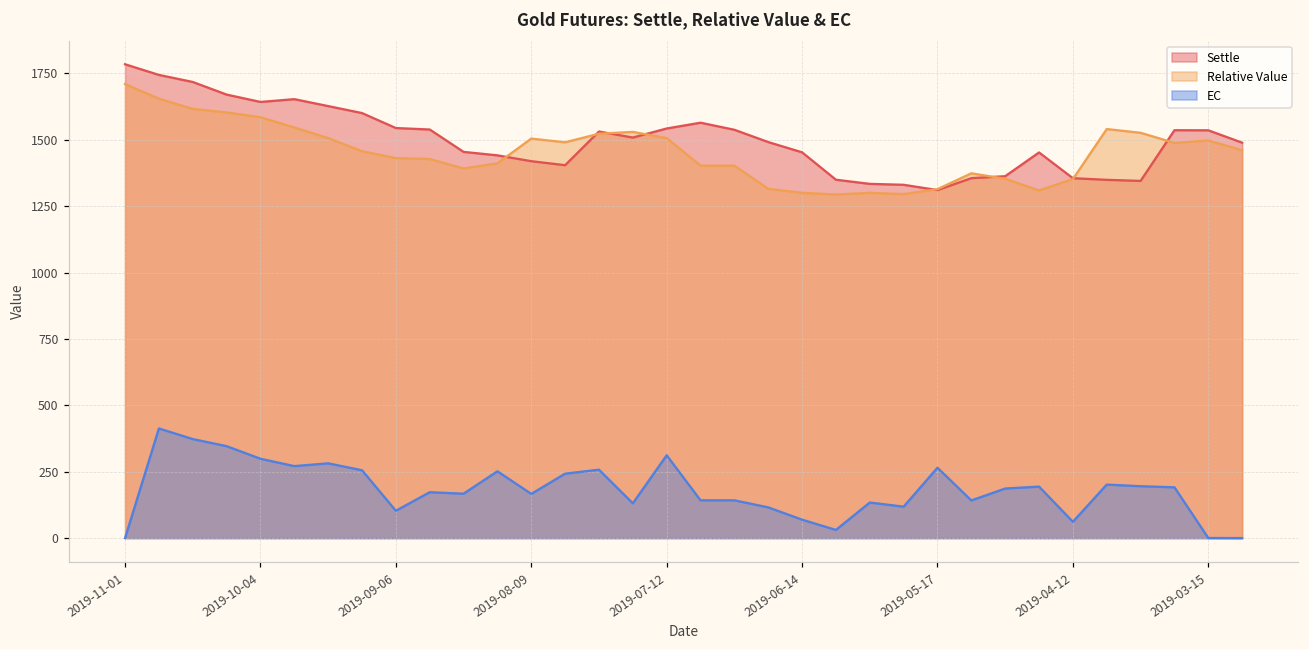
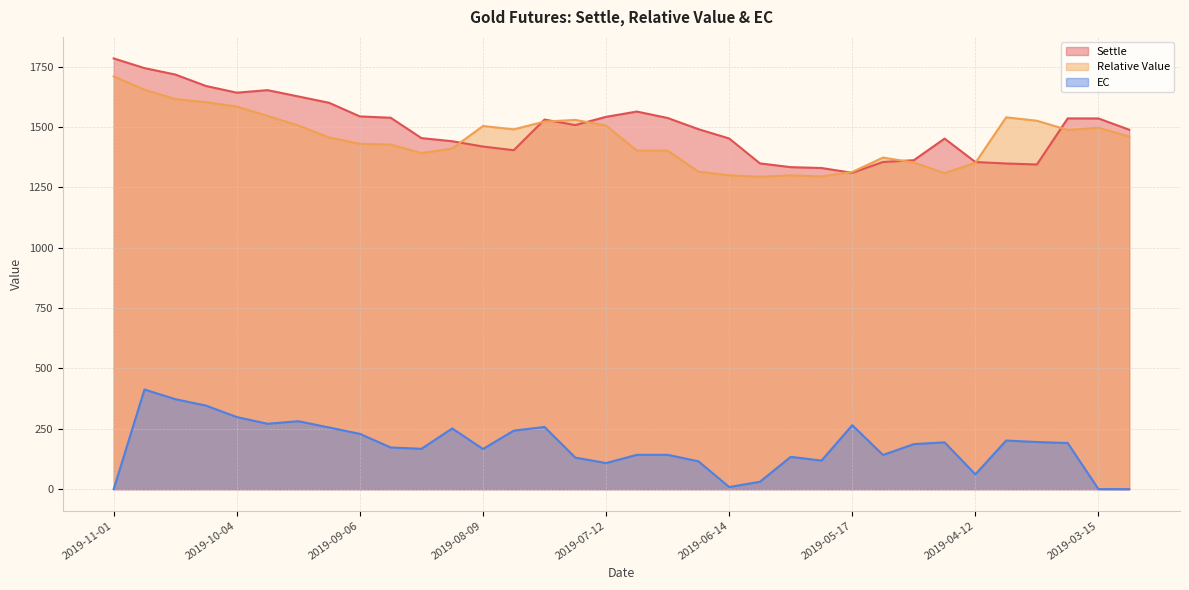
  {
    "EC": {
      "2019-11-01": 0,
      "2019-10-04": 300,
-     "2019-09-06": 100,
+     "2019-09-06": 230,
      "2019-08-09": 170,
-     "2019-07-12": 310,
-     "2019-06-14": 70,
+     "2019-07-12": 110,
+     "2019-06-14": 10,
      "2019-05-17": 270,
      "2019-04-12": 60,
      "2019-03-15": 0
    }
  }
